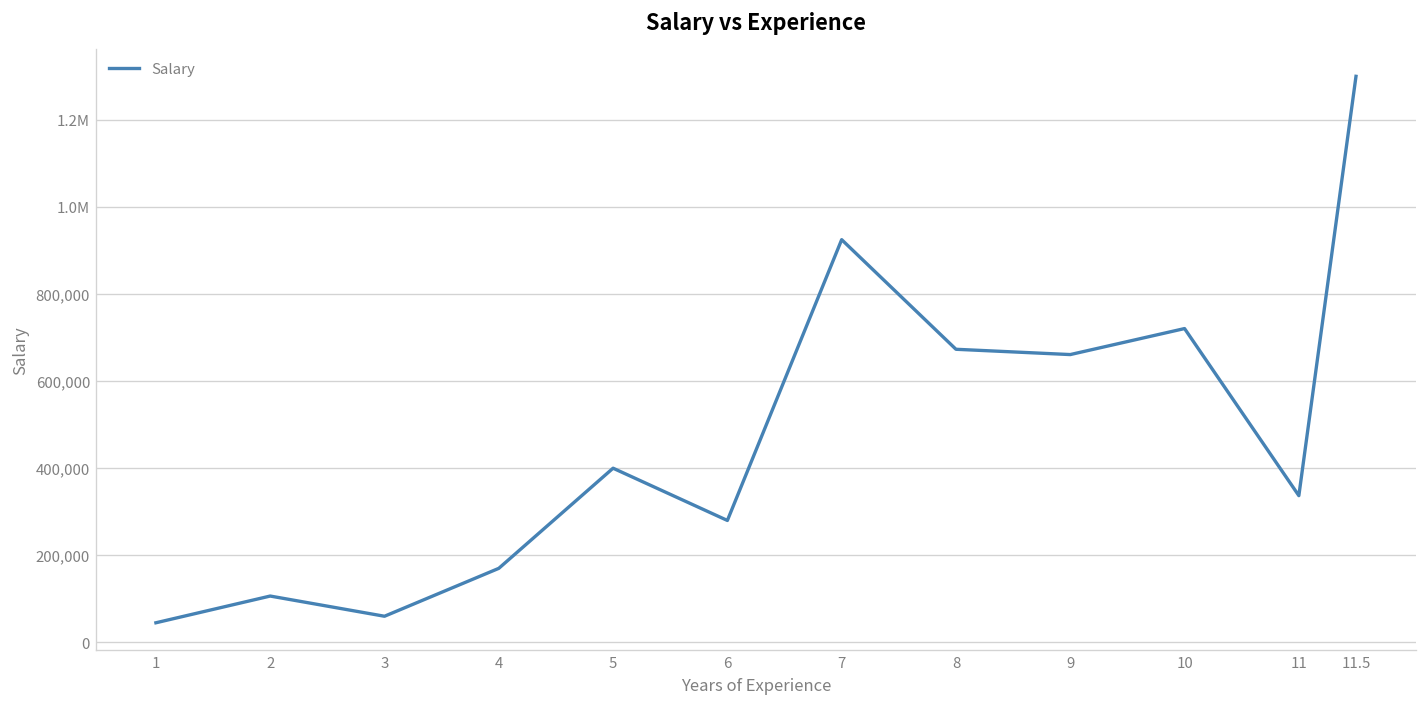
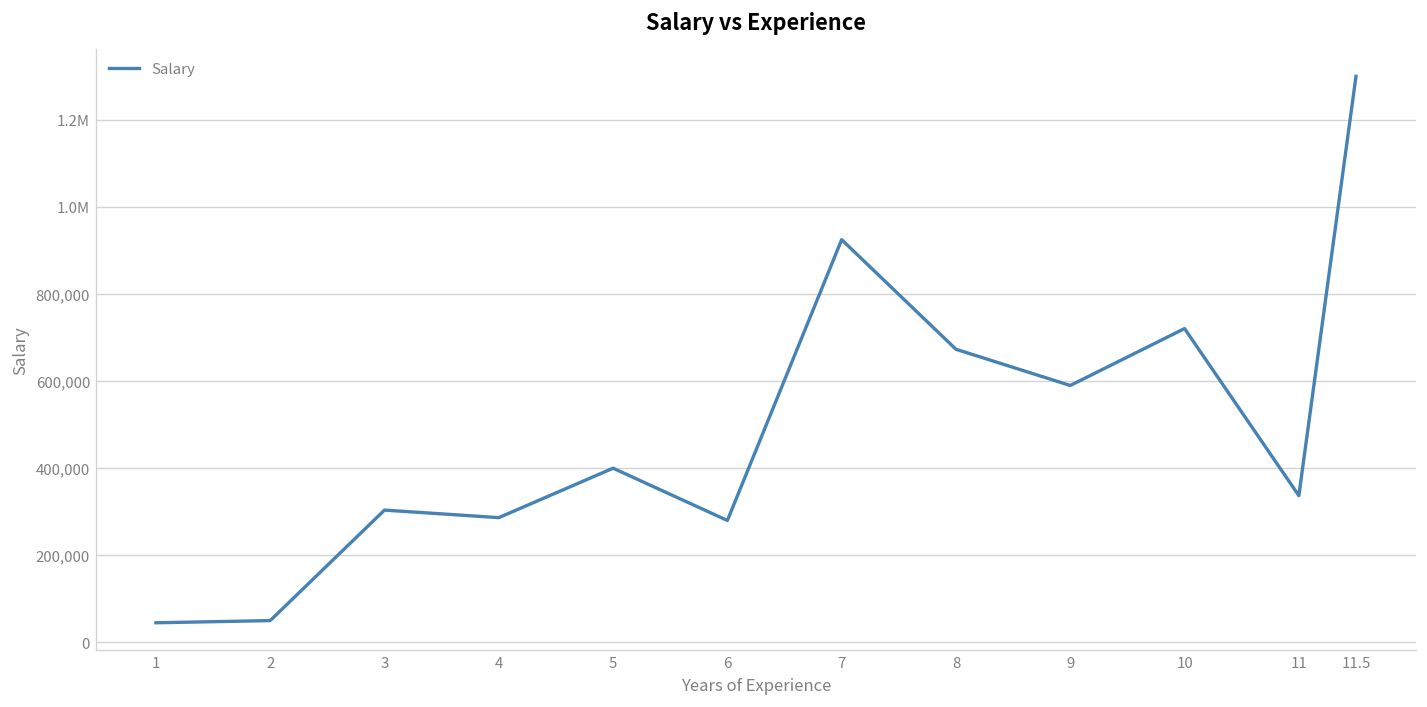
  {
    "1": "50,000",
-   "2": "110,000",
-   "3": "60,000",
-   "4": "170,000",
+   "2": "50,000",
+   "3": "300,000",
+   "4": "290,000",
    "5": "400,000",
    "6": "280,000",
    "7": "920,000",
    "8": "670,000",
-   "9": "660,000",
+   "9": "590,000",
    "10": "720,000",
    "11": "340,000",
    "11.5": "1,300,000"
  }
